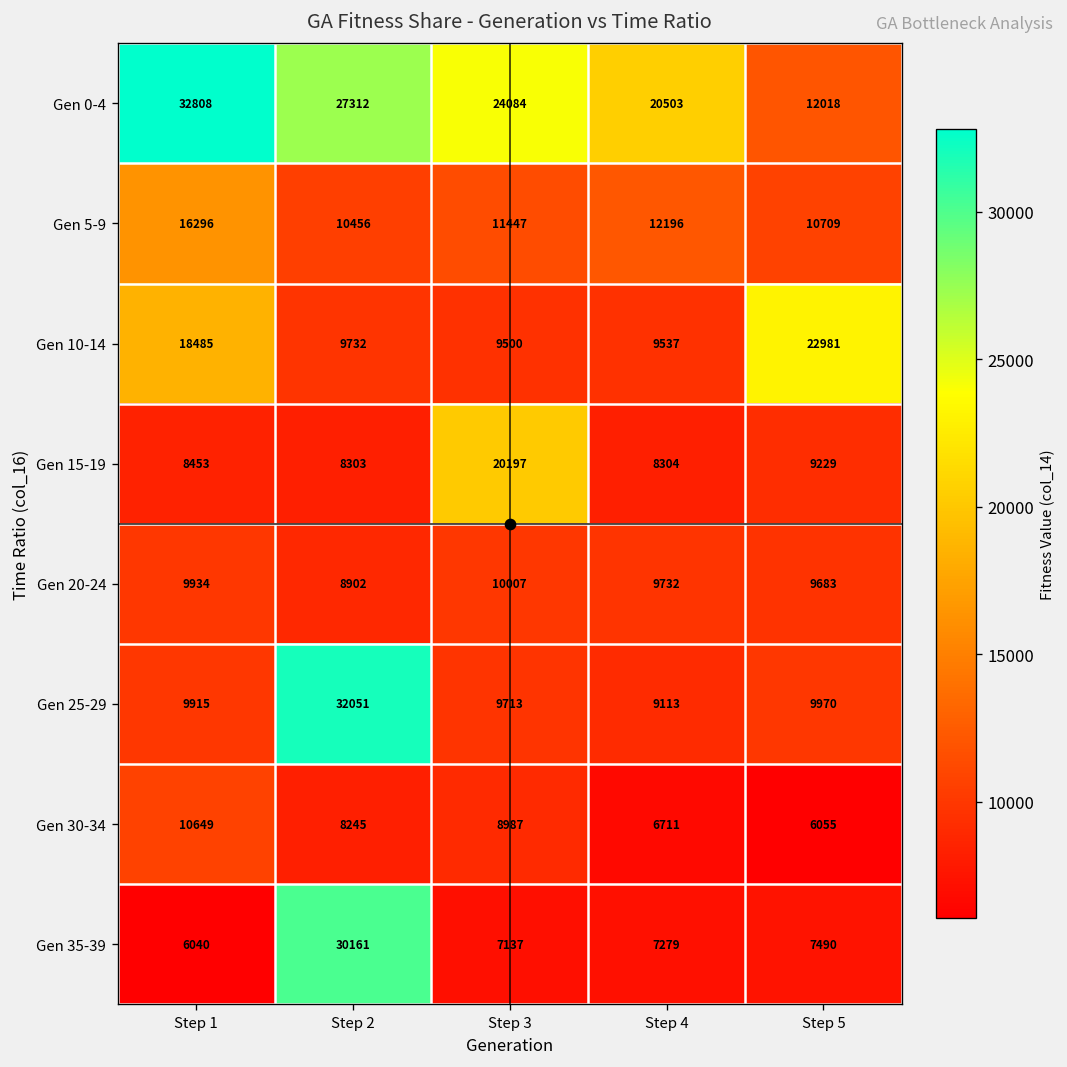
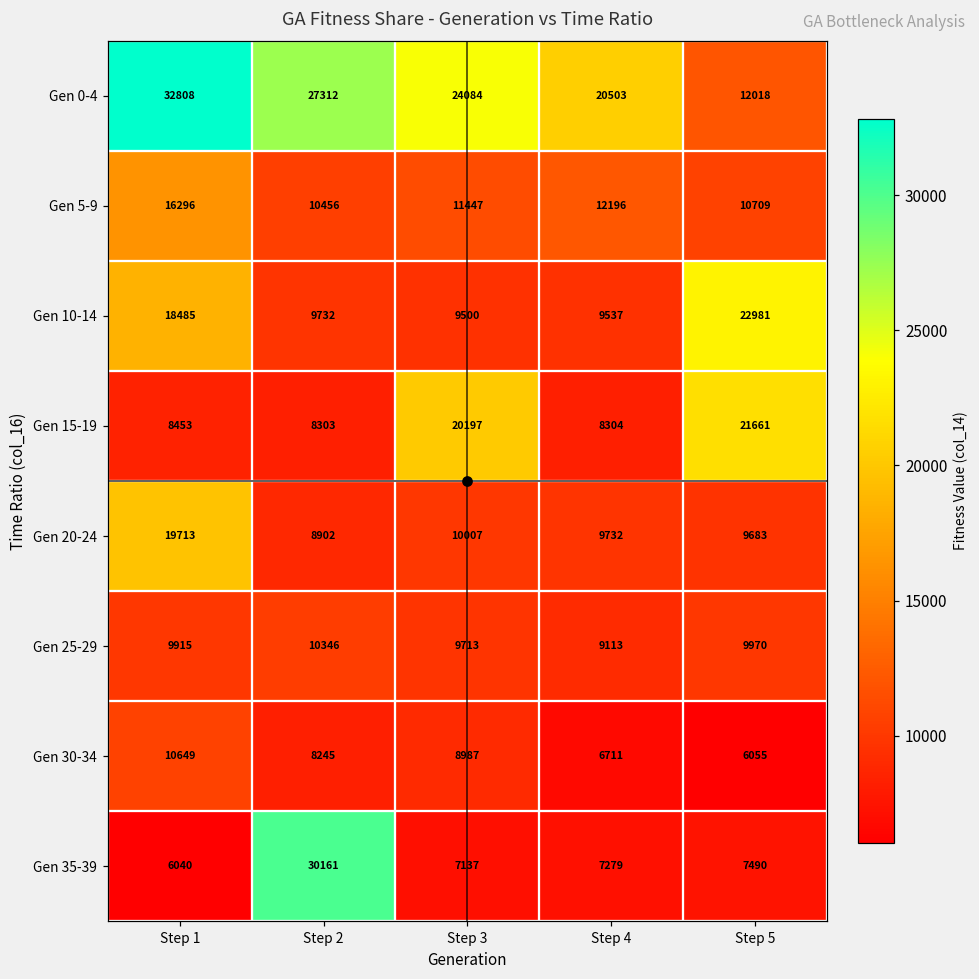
  {
    "Gen 0-4": {
      "Step 1": 32808,
      "Step 2": 27312,
      "Step 3": 24084,
      "Step 4": 20503,
      "Step 5": 12018
    },
    "Gen 5-9": {
      "Step 1": 16296,
      "Step 2": 10456,
      "Step 3": 11447,
      "Step 4": 12196,
      "Step 5": 10709
    },
    "Gen 10-14": {
      "Step 1": 18485,
      "Step 2": 9732,
      "Step 3": 9500,
      "Step 4": 9537,
      "Step 5": 22981
    },
    "Gen 15-19": {
      "Step 1": 8453,
      "Step 2": 8303,
      "Step 3": 20197,
      "Step 4": 8304,
-     "Step 5": 9229
+     "Step 5": 21661
    },
    "Gen 20-24": {
-     "Step 1": 9934,
+     "Step 1": 19713,
      "Step 2": 8902,
      "Step 3": 10007,
      "Step 4": 9732,
      "Step 5": 9683
    },
    "Gen 25-29": {
      "Step 1": 9915,
-     "Step 2": 32051,
+     "Step 2": 10346,
      "Step 3": 9713,
      "Step 4": 9113,
      "Step 5": 9970
    },
    "Gen 30-34": {
      "Step 1": 10649,
      "Step 2": 8245,
      "Step 3": 8987,
      "Step 4": 6711,
      "Step 5": 6055
    },
    "Gen 35-39": {
      "Step 1": 6040,
      "Step 2": 30161,
      "Step 3": 7137,
      "Step 4": 7279,
      "Step 5": 7490
    }
  }
